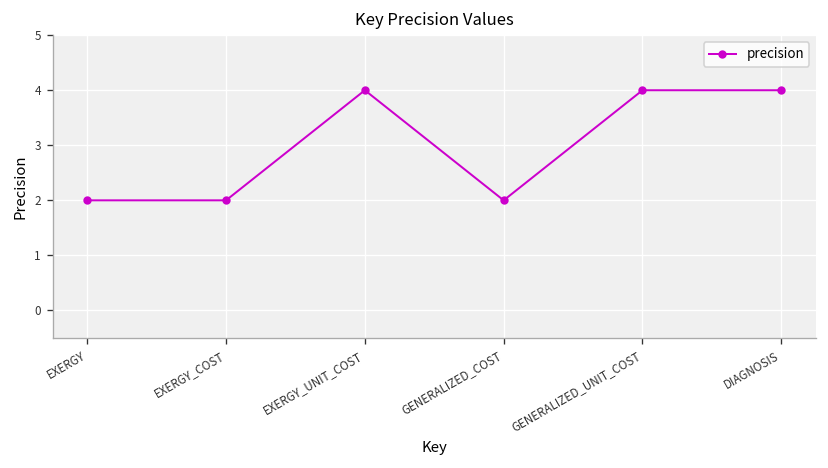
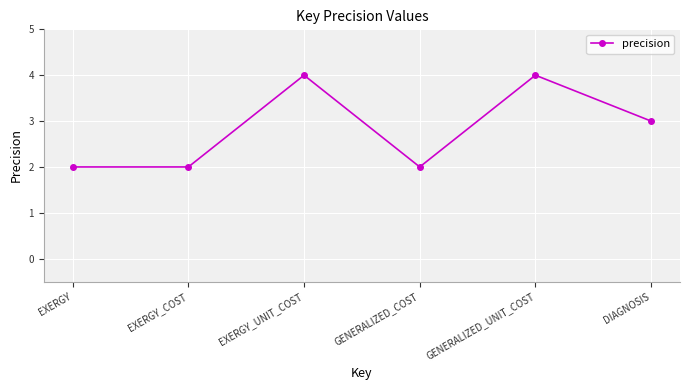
  {
    "EXERGY": 2,
    "EXERGY_COST": 2,
    "EXERGY_UNIT_COST": 4,
    "GENERALIZED_COST": 2,
    "GENERALIZED_UNIT_COST": 4,
-   "DIAGNOSIS": 4
+   "DIAGNOSIS": 3
  }
